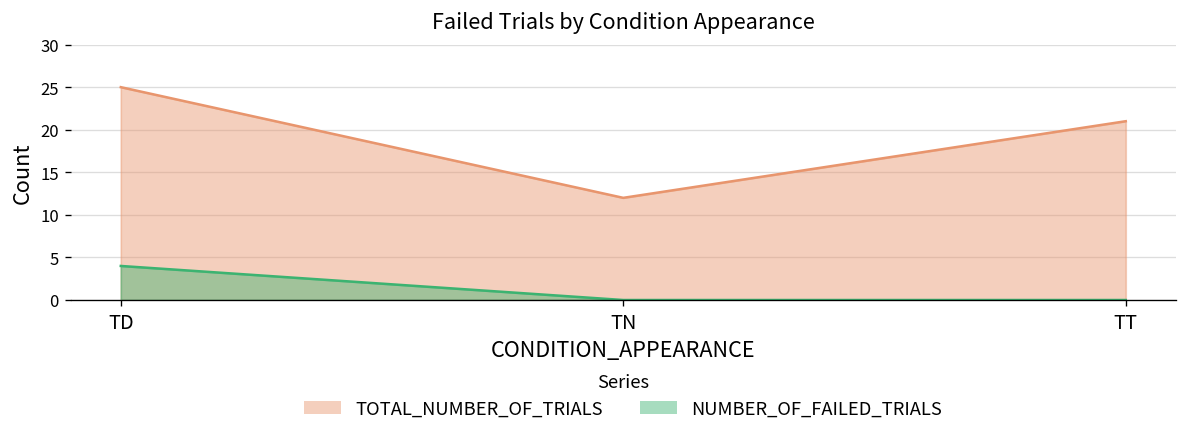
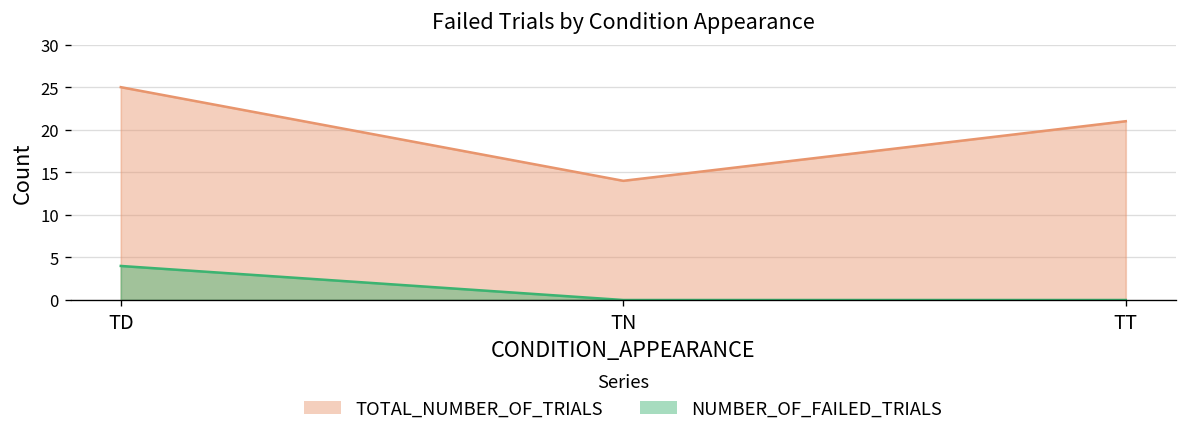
  {
    "TOTAL_NUMBER_OF_TRIALS": {
      "TD": 25,
-     "TN": 12,
+     "TN": 14,
      "TT": 21
    },
    "NUMBER_OF_FAILED_TRIALS": {
      "TD": 4,
      "TN": 0,
      "TT": 0
    }
  }
